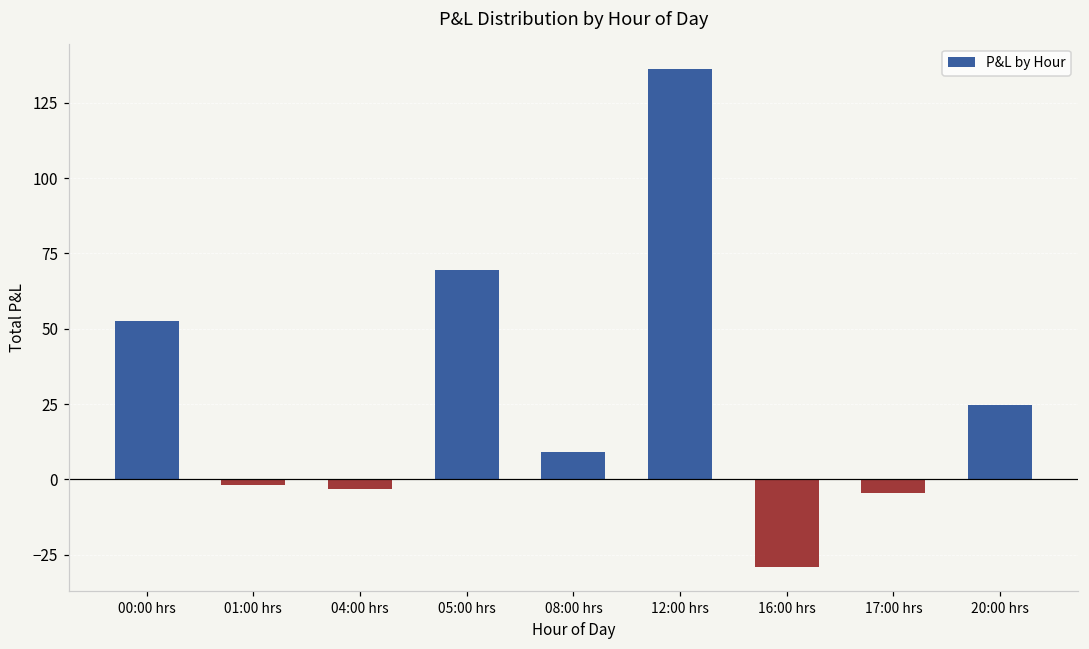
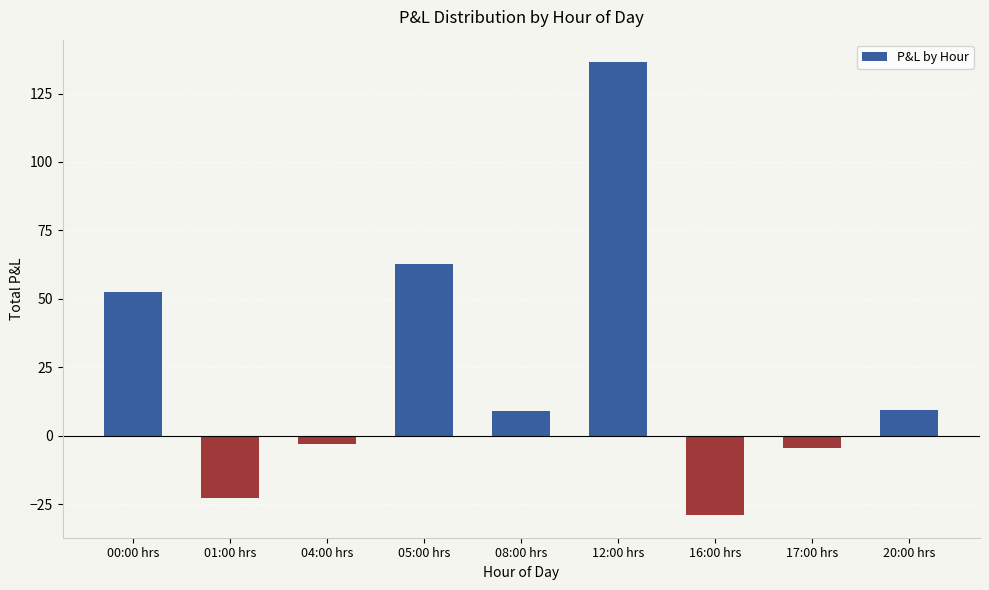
  {
    "00:00 hrs": 53,
-   "01:00 hrs": -2,
+   "01:00 hrs": -23,
    "04:00 hrs": -3,
-   "05:00 hrs": 70,
+   "05:00 hrs": 63,
    "08:00 hrs": 9,
    "12:00 hrs": 136,
    "16:00 hrs": -29,
    "17:00 hrs": -4,
-   "20:00 hrs": 25
+   "20:00 hrs": 10
  }
